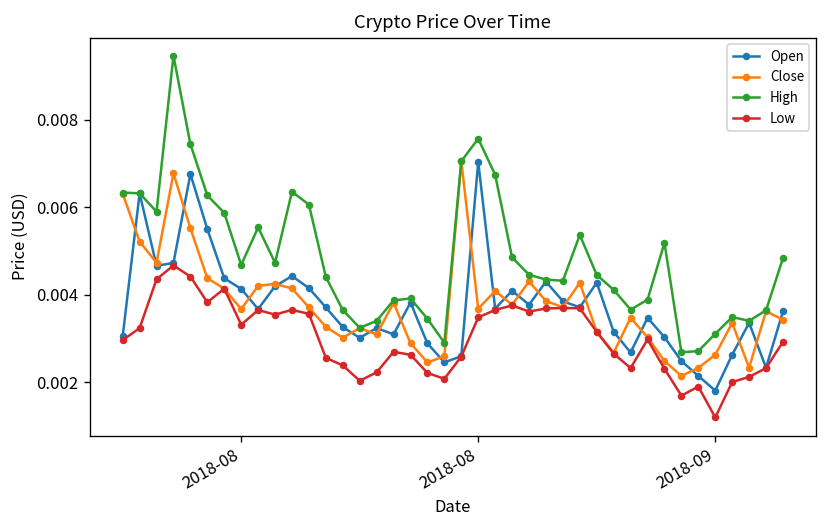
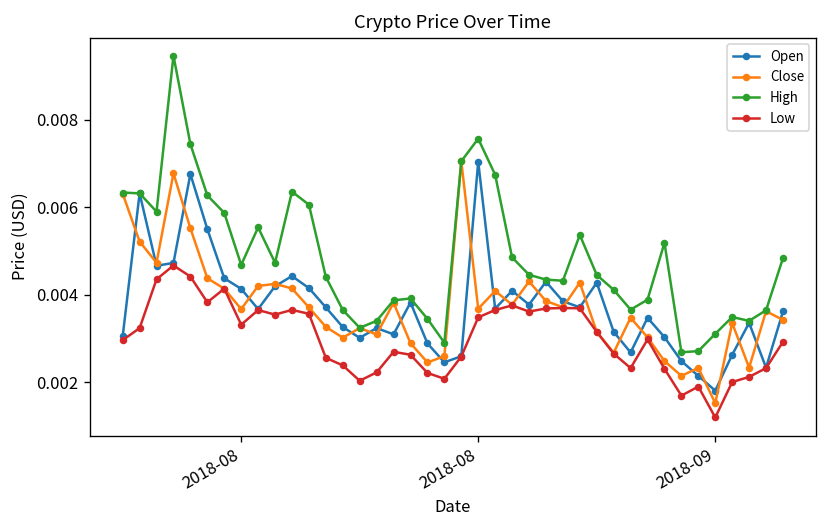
  {
    "Open": {
      "2018-09": 0.0018
    },
    "Close": {
-     "2018-09": 0.0026
+     "2018-09": 0.0015
    },
    "High": {
      "2018-09": 0.0031
    },
    "Low": {
      "2018-09": 0.0012
    }
  }
